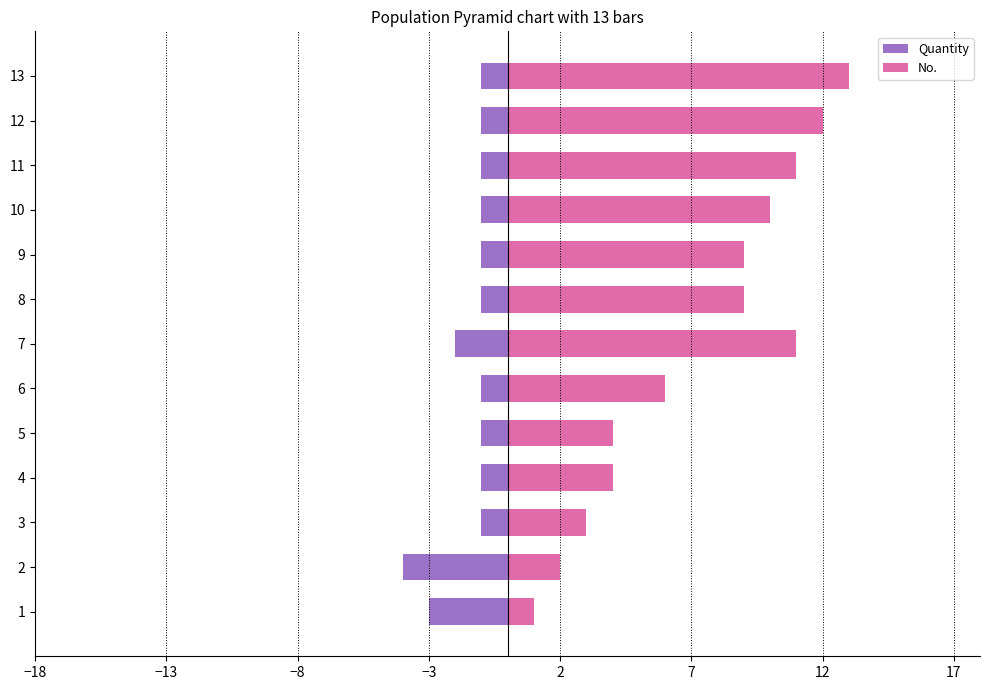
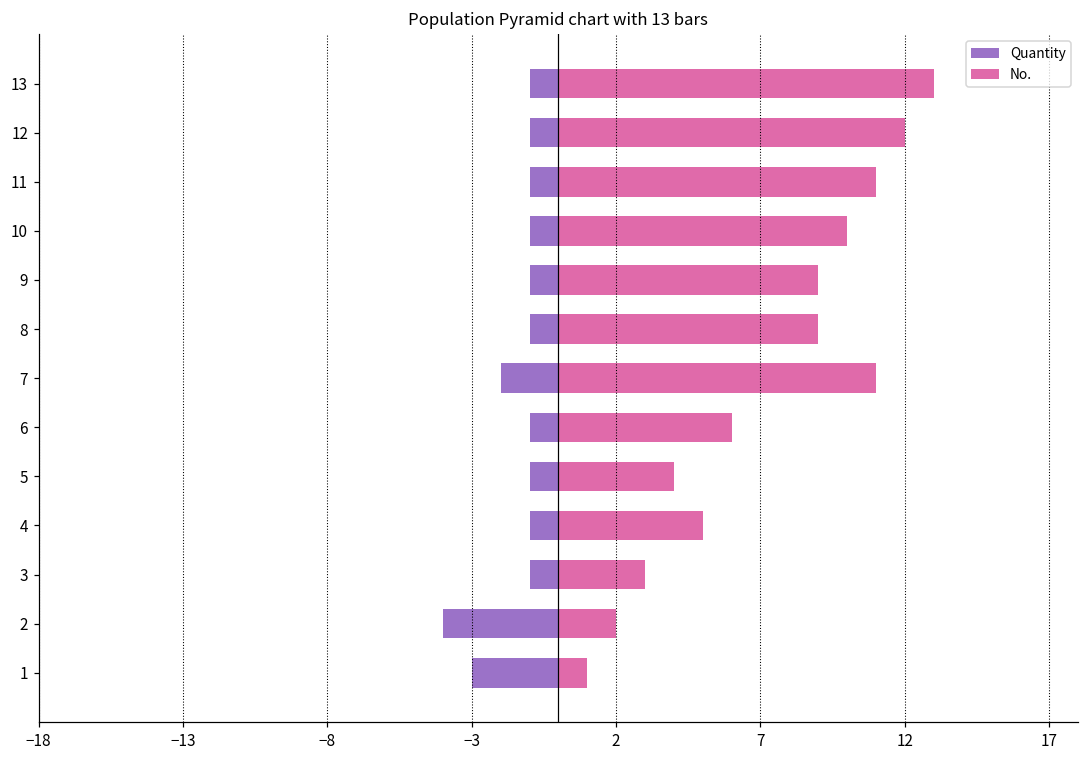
  {
    "Quantity": {
      "13": -1,
      "12": -1,
      "11": -1,
      "10": -1,
      "9": -1,
      "8": -1,
      "7": -2,
      "6": -1,
      "5": -1,
      "4": -1,
      "3": -1,
      "2": -4,
      "1": -3
    },
    "No.": {
      "13": 13,
      "12": 12,
      "11": 11,
      "10": 10,
      "9": 9,
      "8": 9,
      "7": 11,
      "6": 6,
      "5": 4,
-     "4": 4,
+     "4": 5,
      "3": 3,
      "2": 2,
      "1": 1
    }
  }
